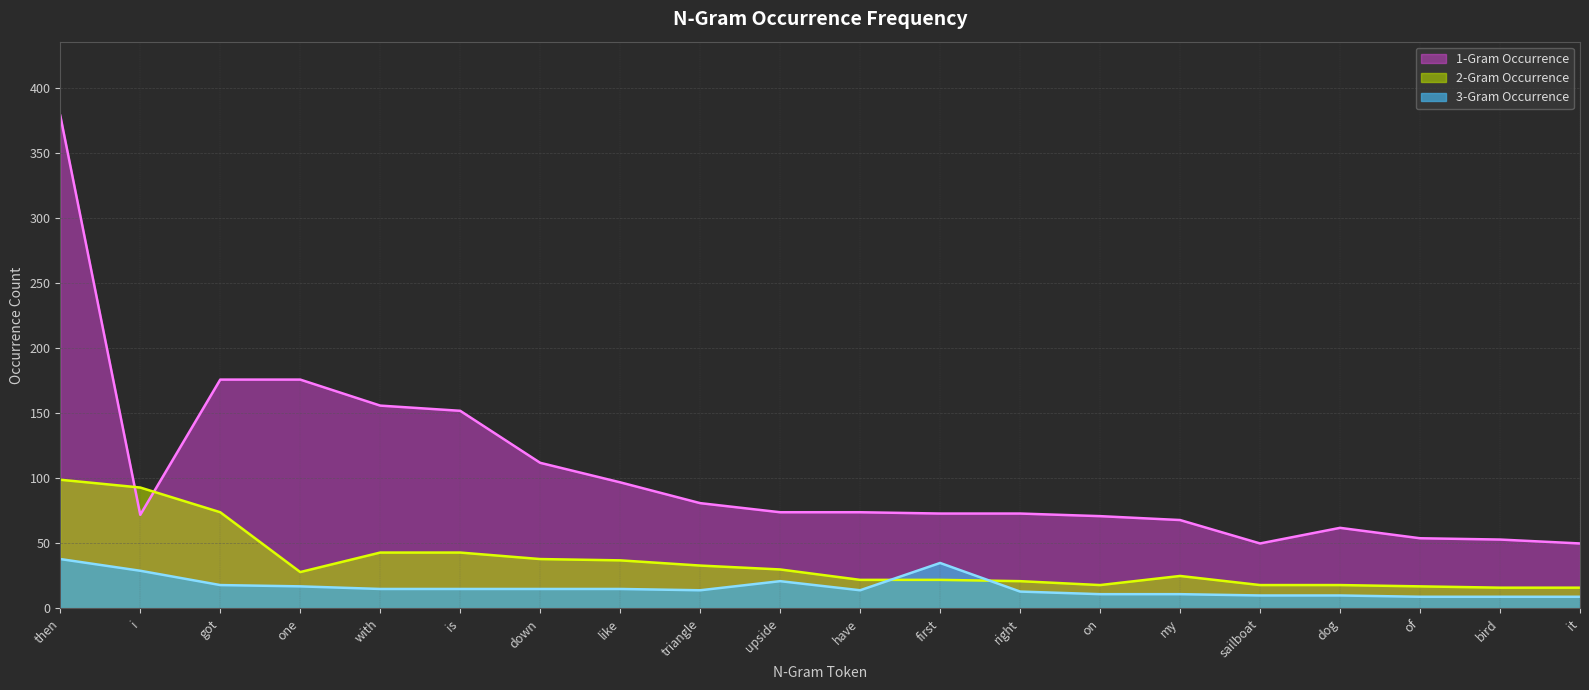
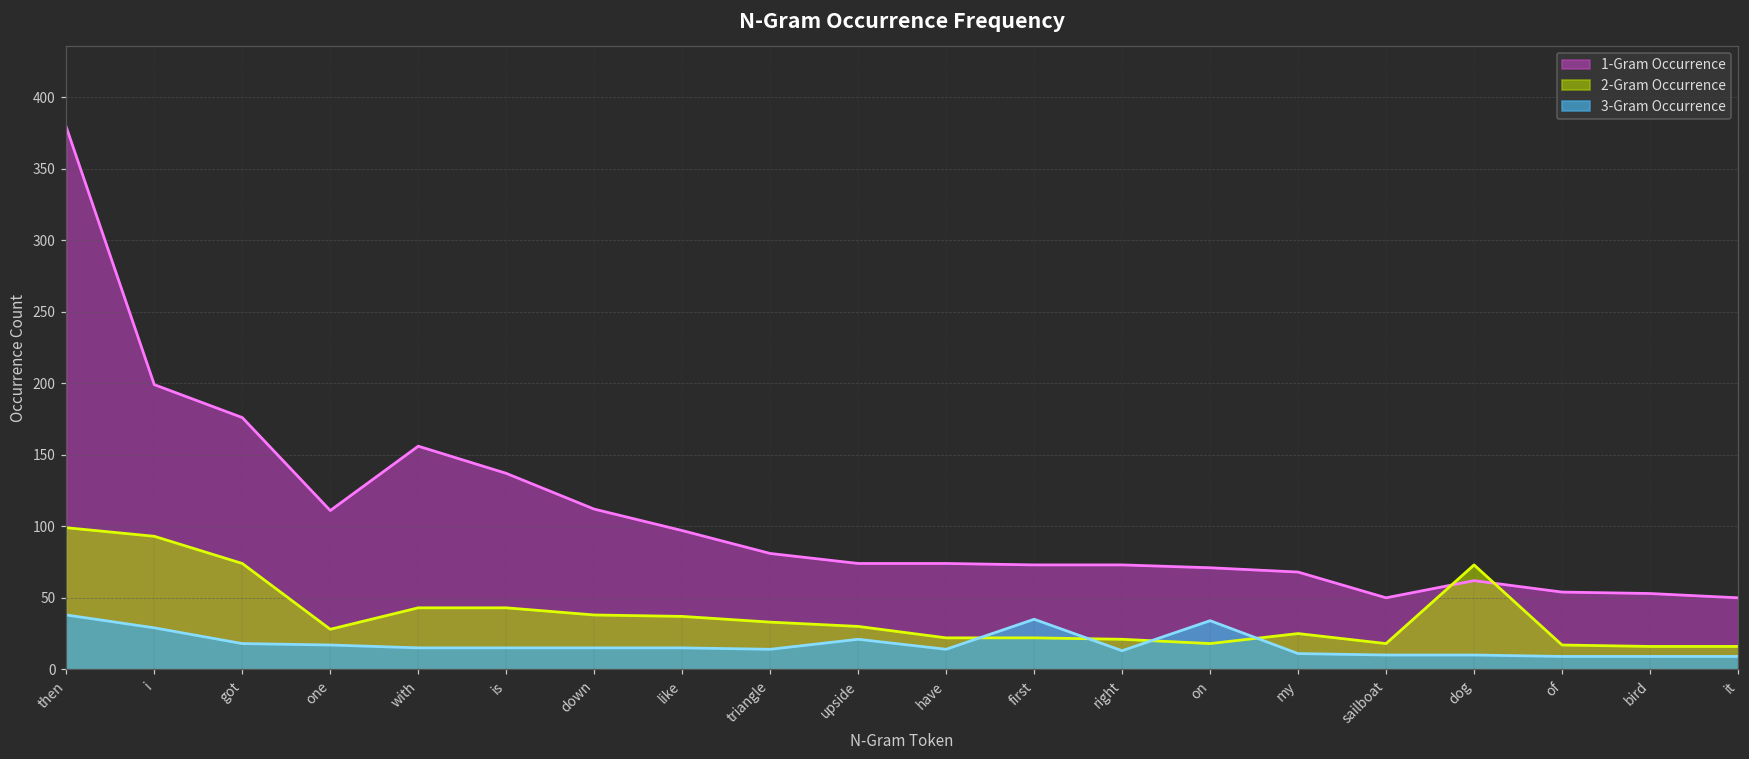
  {
    "1-Gram Occurrence": {
      "then": 379,
-     "i": 72,
+     "i": 199,
      "got": 176,
-     "one": 176,
+     "one": 111,
      "with": 156,
-     "is": 152,
+     "is": 137,
      "down": 112,
      "like": 97,
      "triangle": 81,
      "upside": 74,
      "have": 74,
      "first": 73,
      "right": 73,
      "on": 71,
      "my": 68,
      "sailboat": 50,
      "dog": 62,
      "of": 54,
      "bird": 53,
      "it": 50
    },
    "2-Gram Occurrence": {
      "then": 99,
      "i": 93,
      "got": 74,
      "one": 28,
      "with": 43,
      "is": 43,
      "down": 38,
      "like": 37,
      "triangle": 33,
      "upside": 30,
      "have": 22,
      "first": 22,
      "right": 21,
      "on": 18,
      "my": 25,
      "sailboat": 18,
-     "dog": 18,
+     "dog": 73,
      "of": 17,
      "bird": 16,
      "it": 16
    },
    "3-Gram Occurrence": {
      "then": 38,
      "i": 29,
      "got": 18,
      "one": 17,
      "with": 15,
      "is": 15,
      "down": 15,
      "like": 15,
      "triangle": 14,
      "upside": 21,
      "have": 14,
      "first": 35,
      "right": 13,
-     "on": 11,
+     "on": 34,
      "my": 11,
      "sailboat": 10,
      "dog": 10,
      "of": 9,
      "bird": 9,
      "it": 9
    }
  }
